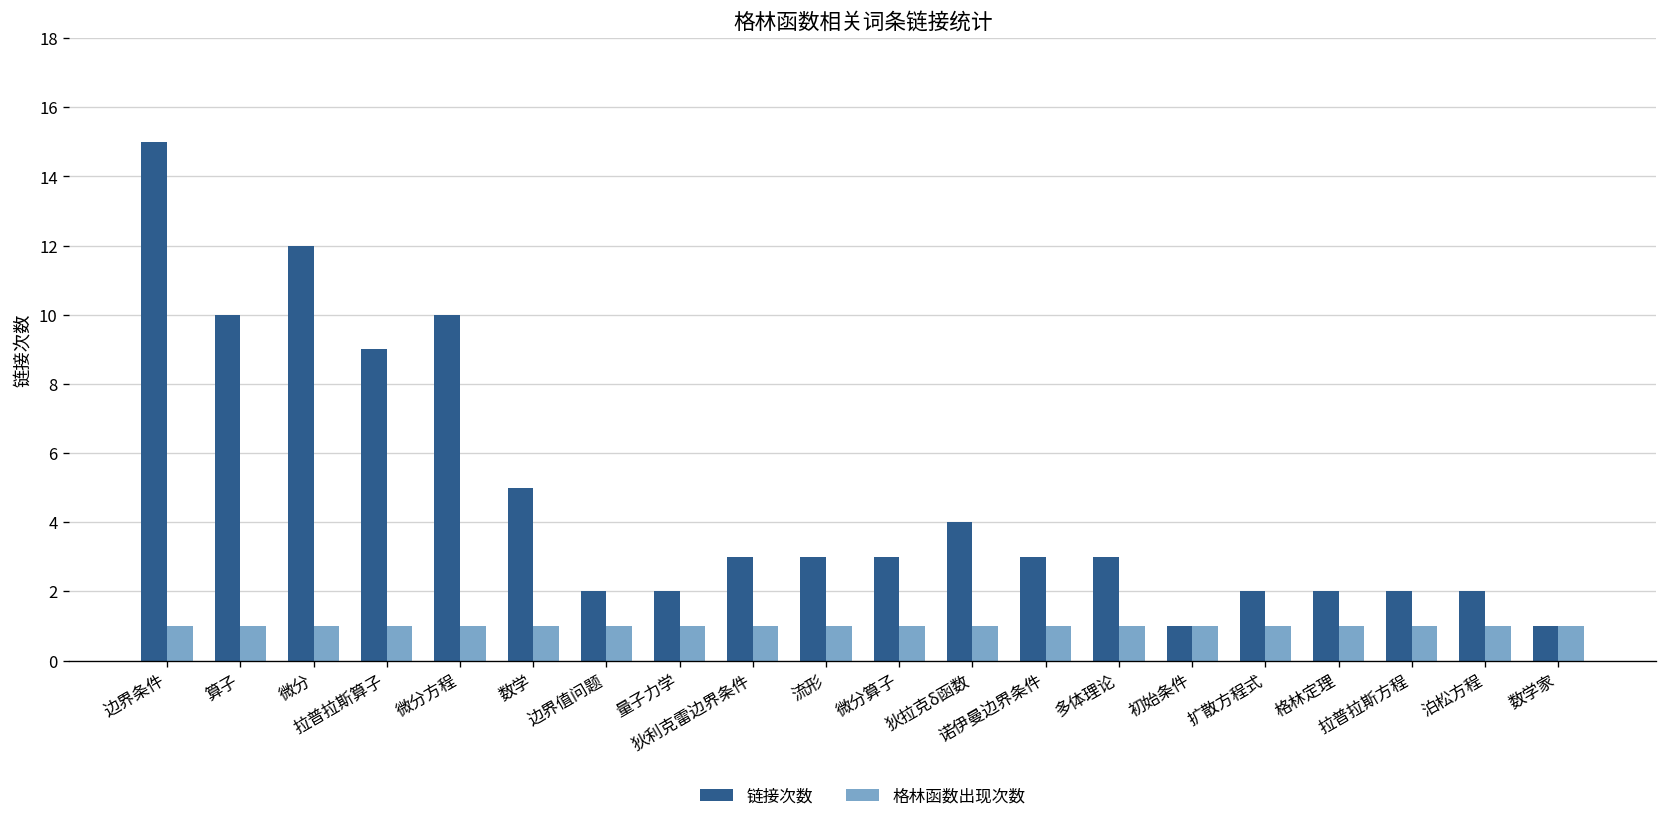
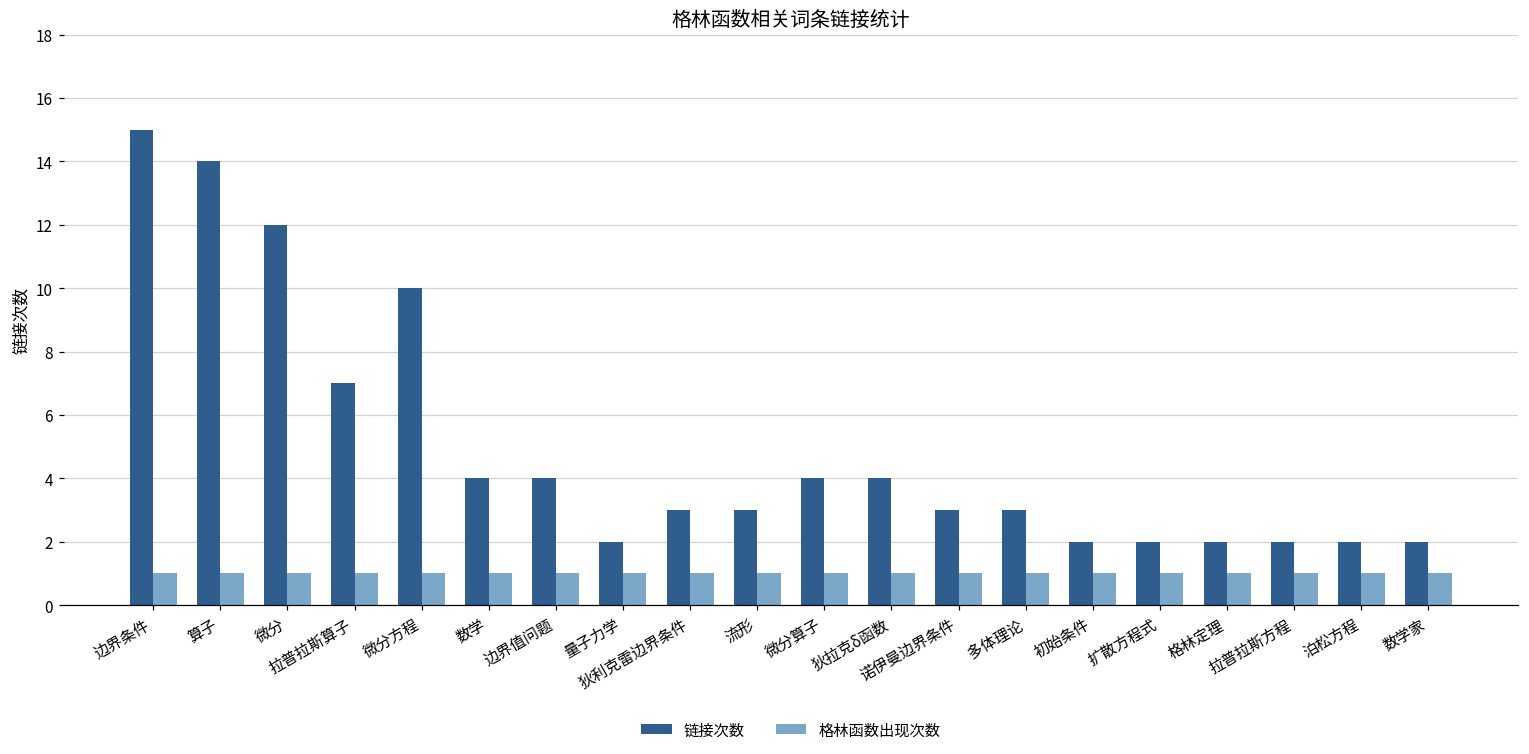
  {
    "链接次数": {
      "边界条件": 15,
-     "算子": 10,
+     "算子": 14,
      "微分": 12,
-     "拉普拉斯算子": 9,
+     "拉普拉斯算子": 7,
      "微分方程": 10,
-     "数学": 5,
-     "边界值问题": 2,
+     "数学": 4,
+     "边界值问题": 4,
      "量子力学": 2,
      "狄利克雷边界条件": 3,
      "流形": 3,
-     "微分算子": 3,
+     "微分算子": 4,
      "狄拉克δ函数": 4,
      "诺伊曼边界条件": 3,
      "多体理论": 3,
-     "初始条件": 1,
+     "初始条件": 2,
      "扩散方程式": 2,
      "格林定理": 2,
      "拉普拉斯方程": 2,
      "泊松方程": 2,
-     "数学家": 1
+     "数学家": 2
    },
    "格林函数出现次数": {
      "边界条件": 1,
      "算子": 1,
      "微分": 1,
      "拉普拉斯算子": 1,
      "微分方程": 1,
      "数学": 1,
      "边界值问题": 1,
      "量子力学": 1,
      "狄利克雷边界条件": 1,
      "流形": 1,
      "微分算子": 1,
      "狄拉克δ函数": 1,
      "诺伊曼边界条件": 1,
      "多体理论": 1,
      "初始条件": 1,
      "扩散方程式": 1,
      "格林定理": 1,
      "拉普拉斯方程": 1,
      "泊松方程": 1,
      "数学家": 1
    }
  }
